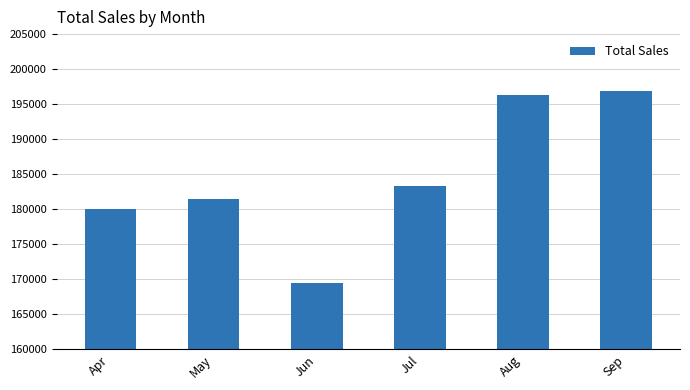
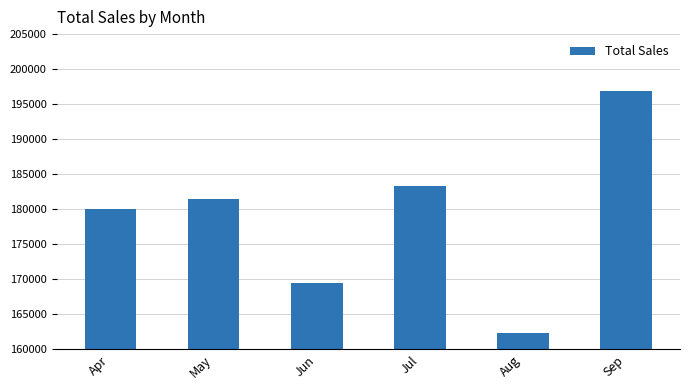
  {
    "Apr": 180000,
    "May": 181000,
    "Jun": 169000,
    "Jul": 183000,
-   "Aug": 196000,
+   "Aug": 162000,
    "Sep": 197000
  }
